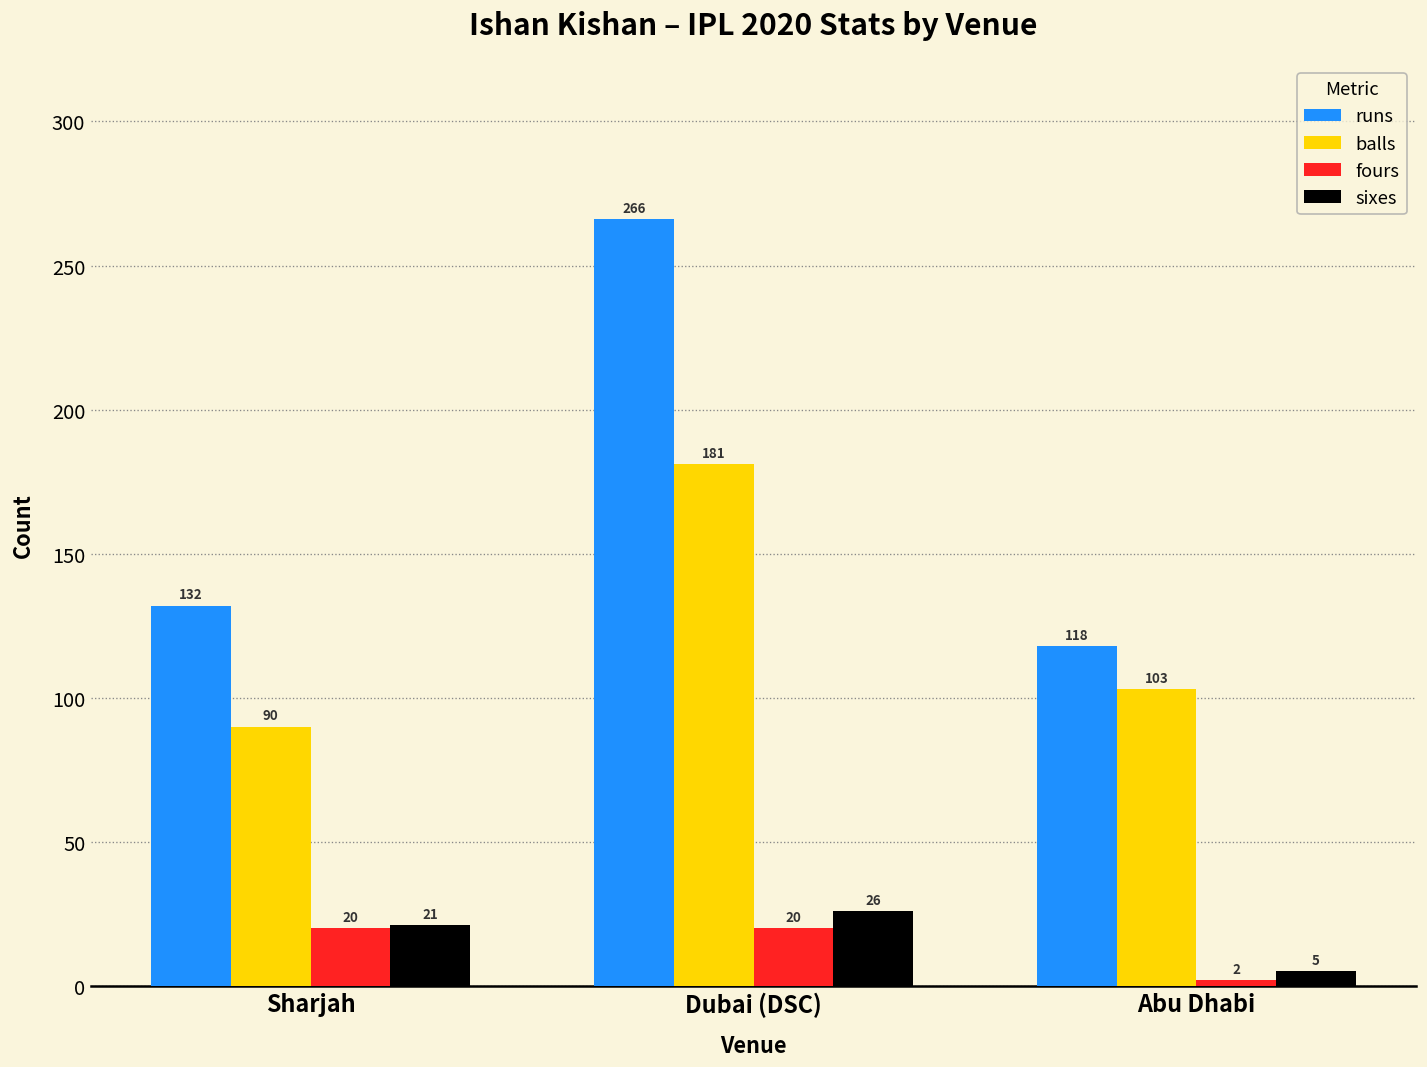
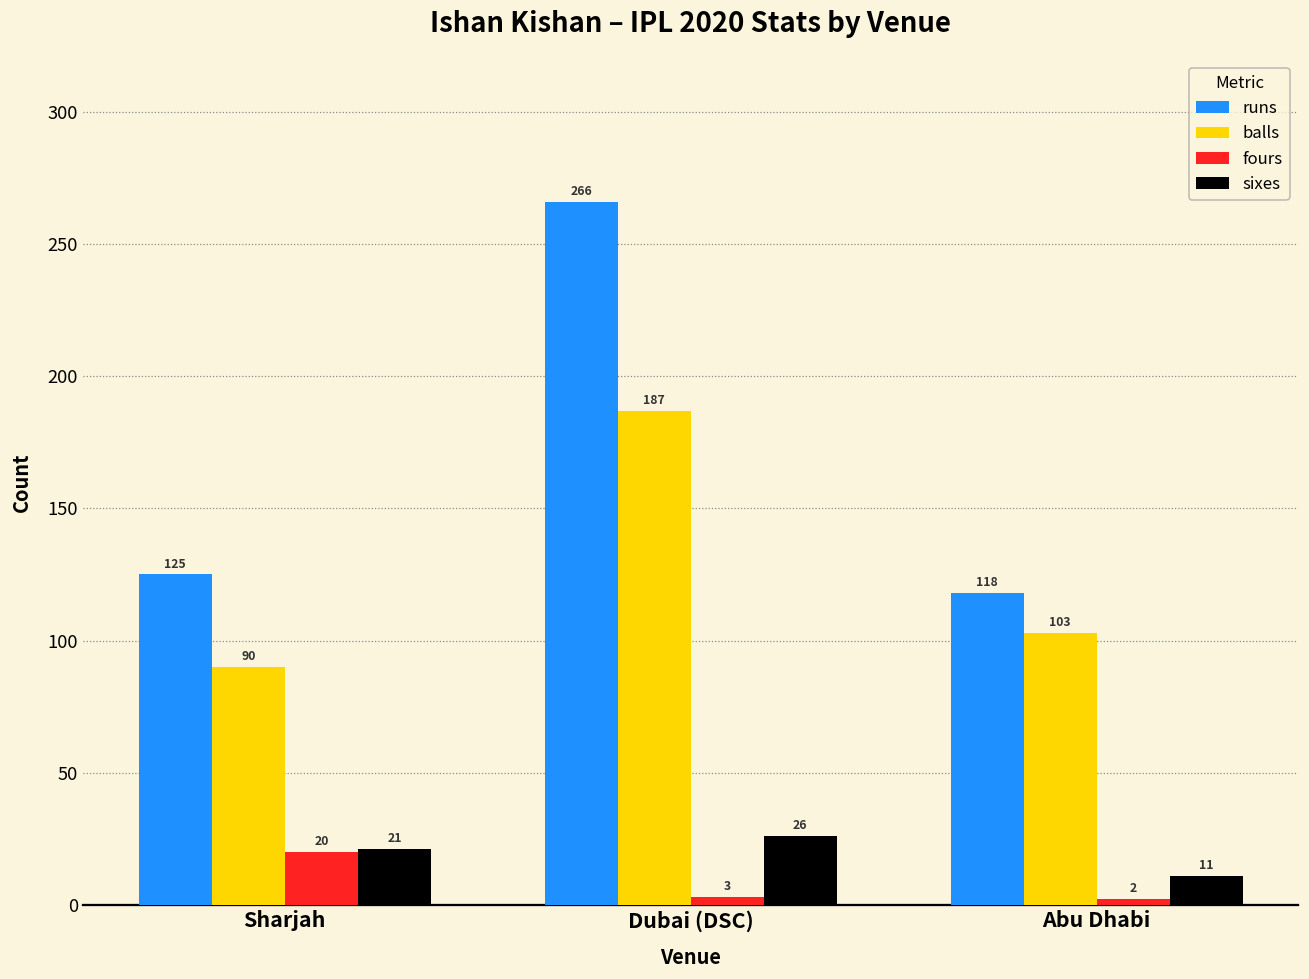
  {
    "runs": {
-     "Sharjah": 132,
+     "Sharjah": 125,
      "Dubai (DSC)": 266,
      "Abu Dhabi": 118
    },
    "balls": {
      "Sharjah": 90,
-     "Dubai (DSC)": 181,
+     "Dubai (DSC)": 187,
      "Abu Dhabi": 103
    },
    "fours": {
      "Sharjah": 20,
-     "Dubai (DSC)": 20,
+     "Dubai (DSC)": 3,
      "Abu Dhabi": 2
    },
    "sixes": {
      "Sharjah": 21,
      "Dubai (DSC)": 26,
-     "Abu Dhabi": 5
+     "Abu Dhabi": 11
    }
  }
